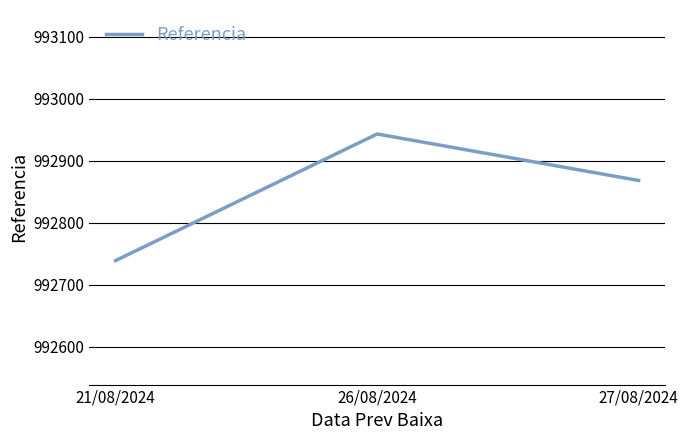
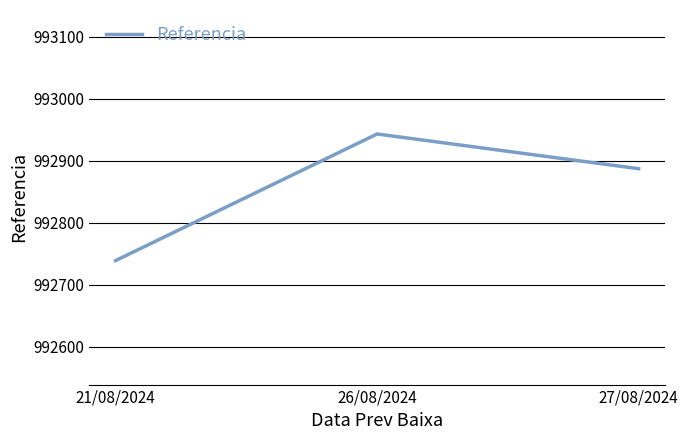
  {
    "21/08/2024": 992740,
    "26/08/2024": 992940,
-   "27/08/2024": 992870
+   "27/08/2024": 992890
  }
